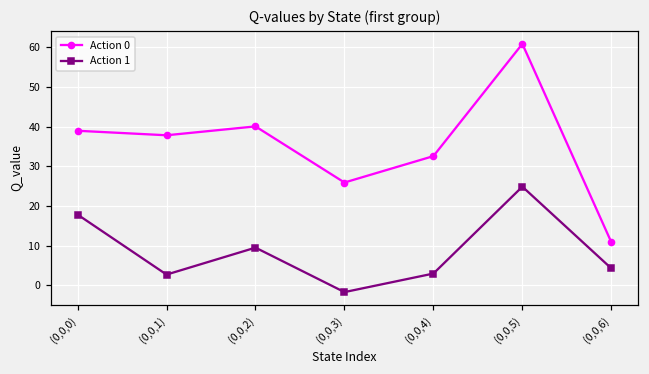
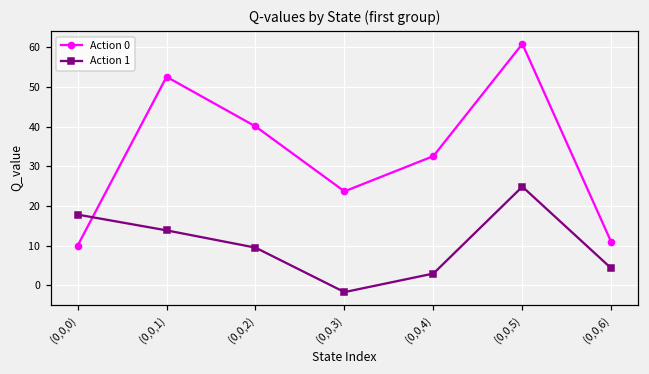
  {
    "Action 0": {
-     "(0,0,0)": 39,
-     "(0,0,1)": 38,
+     "(0,0,0)": 10,
+     "(0,0,1)": 53,
      "(0,0,2)": 40,
-     "(0,0,3)": 26,
+     "(0,0,3)": 24,
      "(0,0,4)": 33,
      "(0,0,5)": 61,
      "(0,0,6)": 11
    },
    "Action 1": {
      "(0,0,0)": 18,
-     "(0,0,1)": 3,
+     "(0,0,1)": 14,
      "(0,0,2)": 10,
      "(0,0,3)": -2,
      "(0,0,4)": 3,
      "(0,0,5)": 25,
      "(0,0,6)": 4
    }
  }
